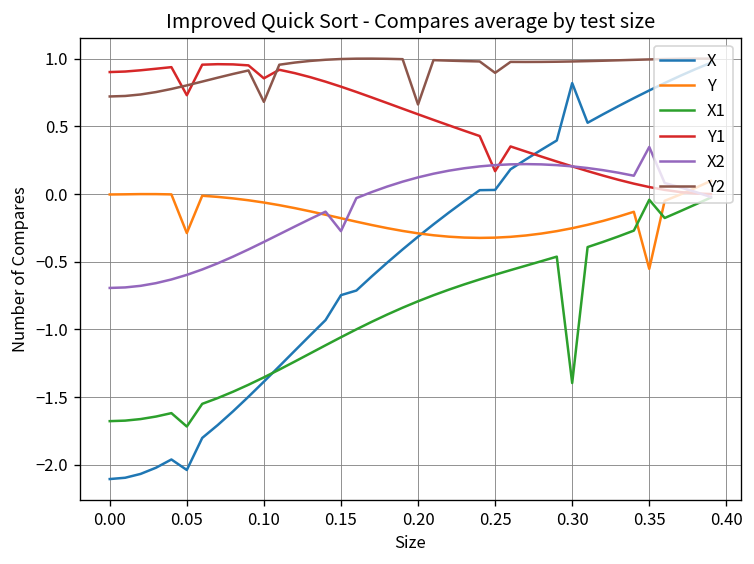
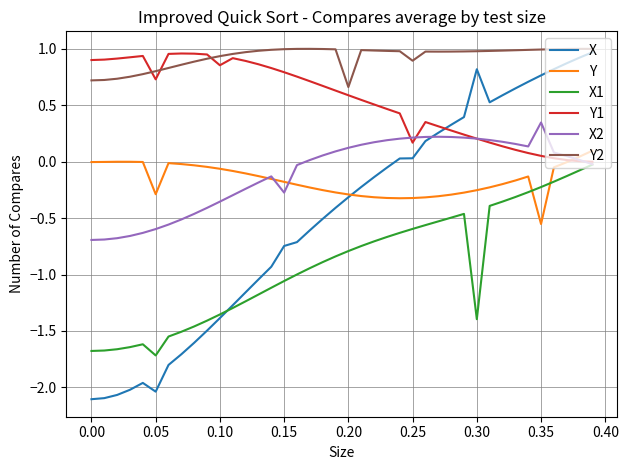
  {
    "X": {
      "0.00": -2.10,
      "0.05": -2.04,
      "0.10": -1.39,
      "0.15": -0.75,
      "0.20": -0.31,
      "0.25": 0.03,
      "0.30": 0.82,
      "0.35": 0.76
    },
    "Y": {
      "0.00": 0.00,
      "0.05": -0.29,
      "0.10": -0.06,
      "0.15": -0.18,
      "0.20": -0.29,
      "0.25": -0.32,
      "0.30": -0.25,
      "0.35": -0.55
    },
    "X1": {
      "0.00": -1.68,
      "0.05": -1.72,
      "0.10": -1.35,
      "0.15": -1.06,
      "0.20": -0.79,
      "0.25": -0.60,
      "0.30": -1.40,
-     "0.35": -0.04
+     "0.35": -0.22
    },
    "Y1": {
      "0.00": 0.90,
      "0.05": 0.73,
      "0.10": 0.85,
      "0.15": 0.79,
      "0.20": 0.59,
      "0.25": 0.17,
      "0.35": 0.05
    },
    "X2": {
      "0.00": -0.69,
      "0.05": -0.60,
      "0.10": -0.35,
      "0.15": -0.27,
      "0.20": 0.12,
      "0.25": 0.21,
      "0.35": 0.35
    },
    "Y2": {
      "0.00": 0.72,
      "0.05": 0.80,
-     "0.10": 0.68,
+     "0.10": 0.94,
      "0.15": 1.00,
      "0.20": 0.66,
      "0.25": 0.89,
      "0.30": 0.98,
      "0.35": 0.99
    }
  }
